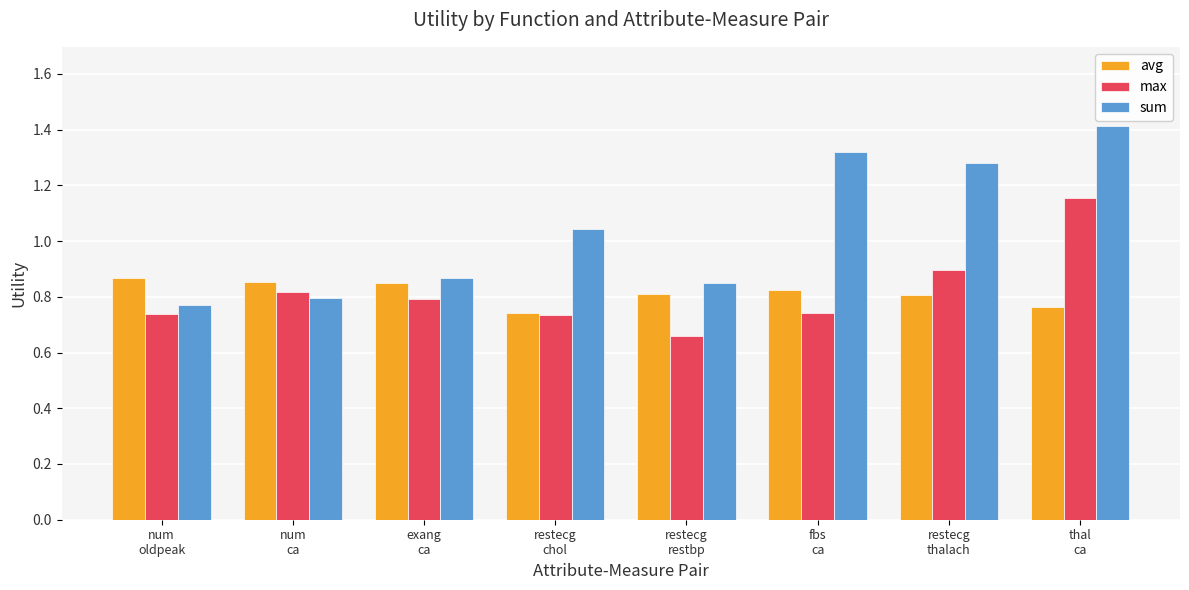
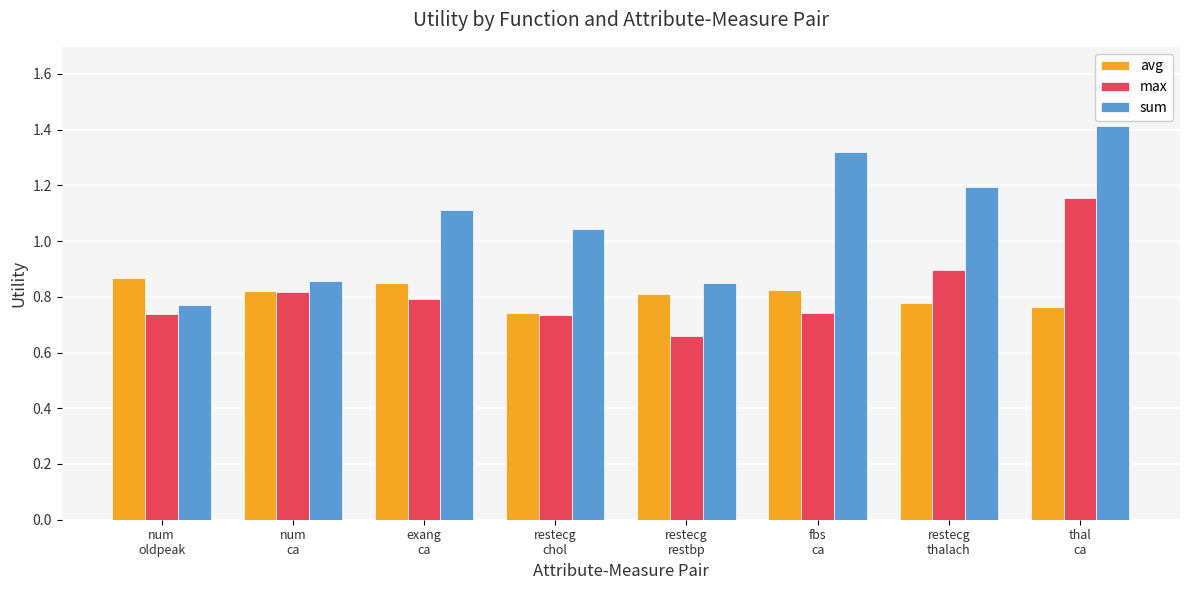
  {
    "avg": {
      "num oldpeak": 0.87,
-     "num ca": 0.85,
+     "num ca": 0.82,
      "exang ca": 0.85,
      "restecg chol": 0.74,
      "restecg restbp": 0.81,
      "fbs ca": 0.82,
-     "restecg thalach": 0.81,
+     "restecg thalach": 0.78,
      "thal ca": 0.76
    },
    "max": {
      "num oldpeak": 0.74,
      "num ca": 0.82,
      "exang ca": 0.79,
      "restecg chol": 0.73,
      "restecg restbp": 0.66,
      "fbs ca": 0.74,
      "restecg thalach": 0.89,
      "thal ca": 1.15
    },
    "sum": {
      "num oldpeak": 0.77,
-     "num ca": 0.79,
-     "exang ca": 0.87,
+     "num ca": 0.86,
+     "exang ca": 1.11,
      "restecg chol": 1.04,
      "restecg restbp": 0.85,
      "fbs ca": 1.32,
-     "restecg thalach": 1.28,
+     "restecg thalach": 1.19,
      "thal ca": 1.41
    }
  }
